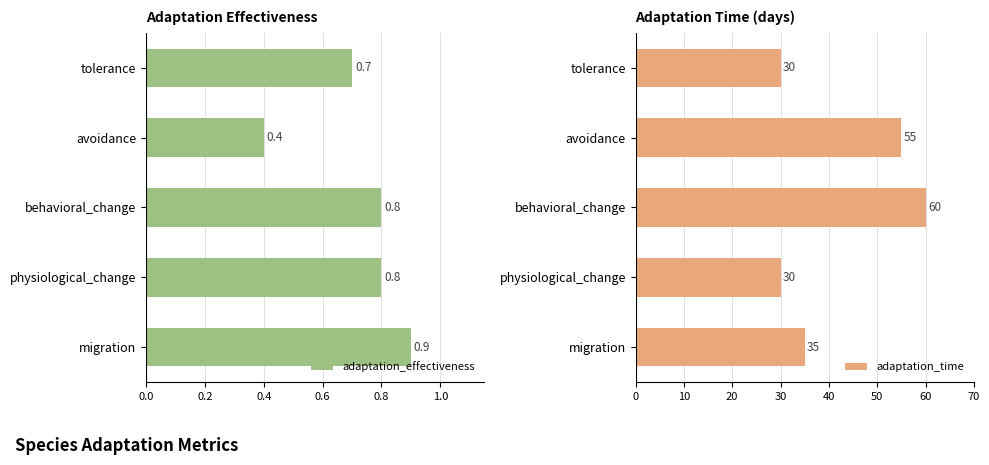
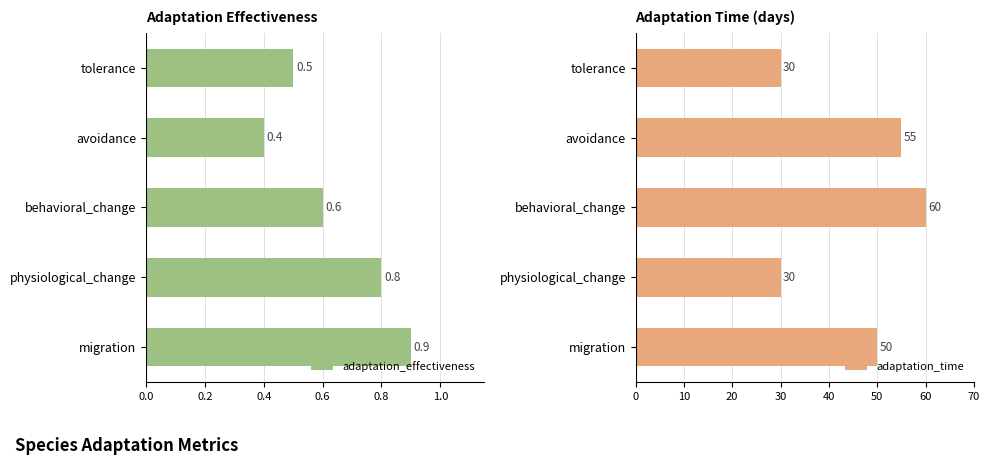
  {
    "Adaptation Effectiveness": {
-     "tolerance": 0.7,
+     "tolerance": 0.5,
      "avoidance": 0.4,
-     "behavioral_change": 0.8,
+     "behavioral_change": 0.6,
      "physiological_change": 0.8,
      "migration": 0.9
    },
    "Adaptation Time (days)": {
      "tolerance": 30,
      "avoidance": 55,
      "behavioral_change": 60,
      "physiological_change": 30,
-     "migration": 35
+     "migration": 50
    }
  }
